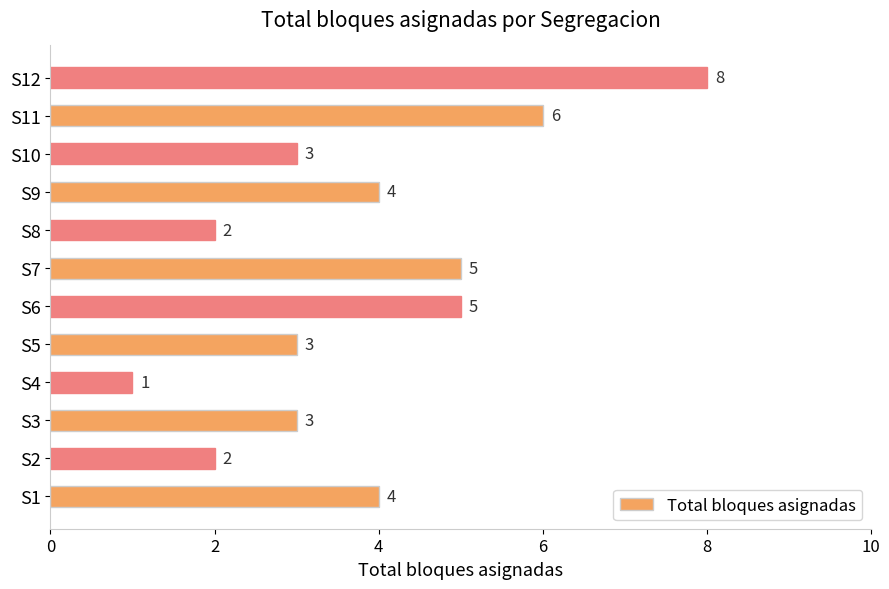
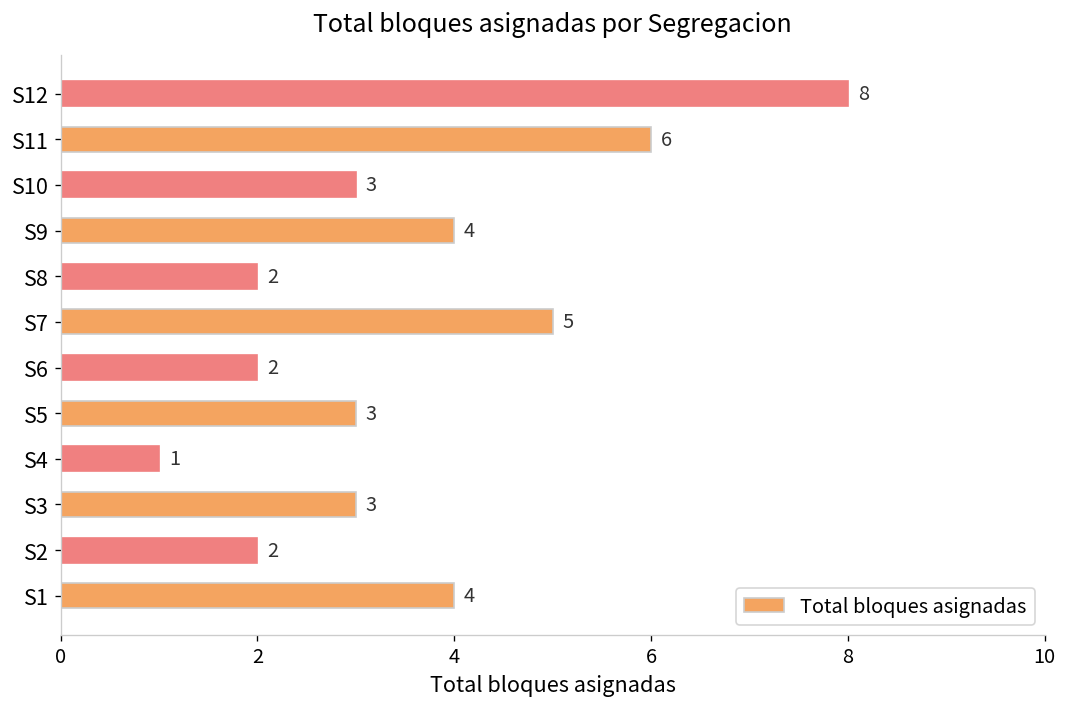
  {
    "S12": 8,
    "S11": 6,
    "S10": 3,
    "S9": 4,
    "S8": 2,
    "S7": 5,
-   "S6": 5,
+   "S6": 2,
    "S5": 3,
    "S4": 1,
    "S3": 3,
    "S2": 2,
    "S1": 4
  }
